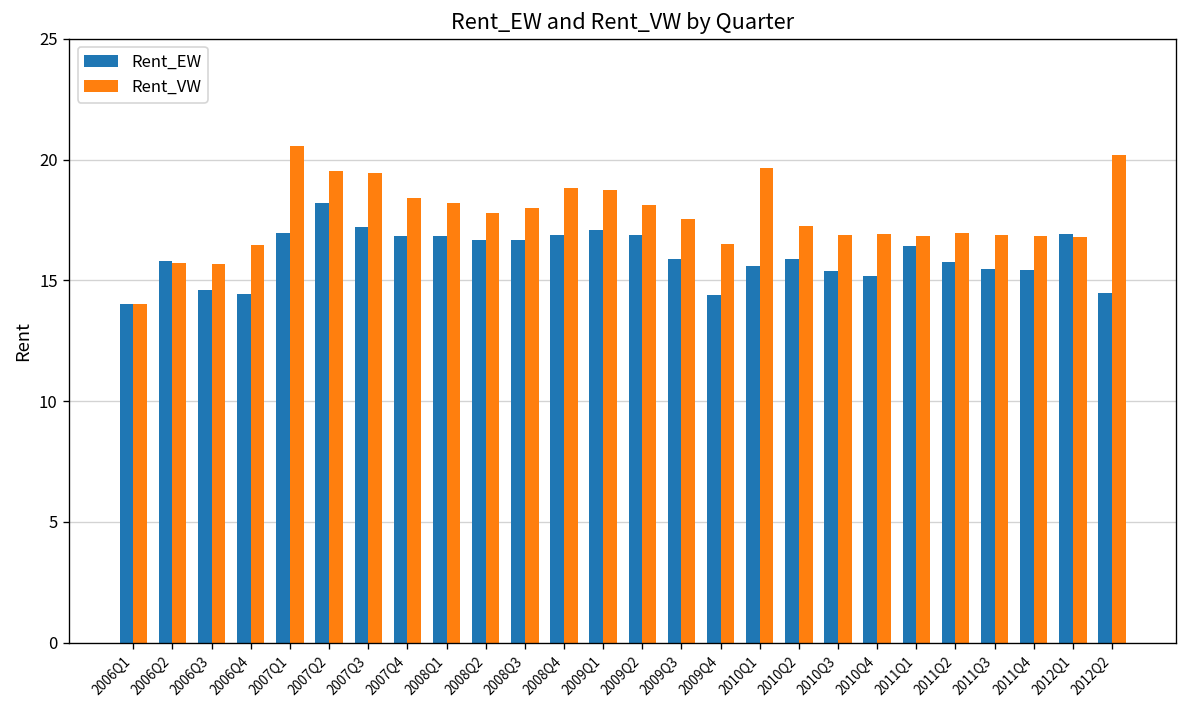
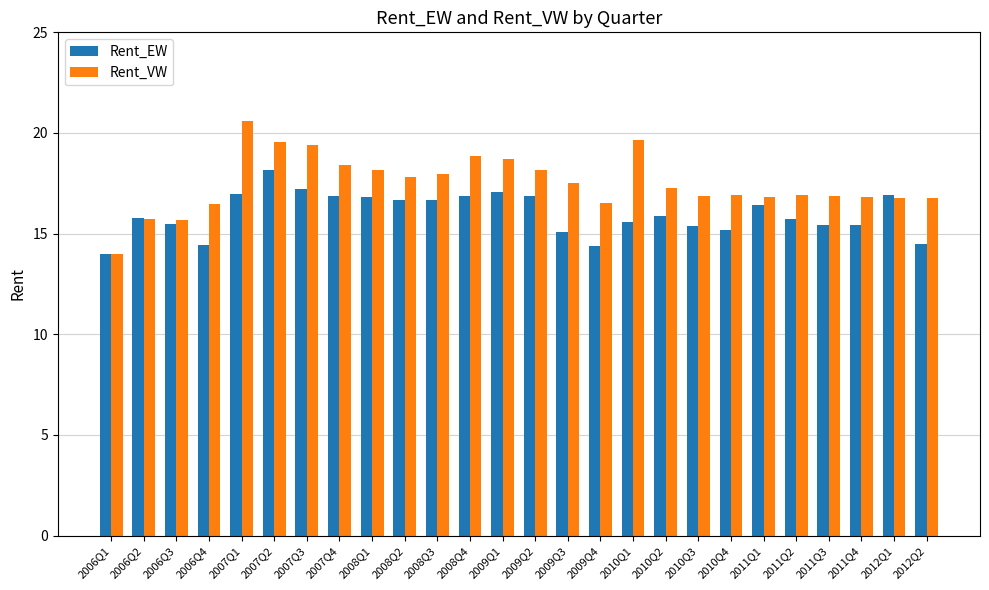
  {
    "Rent_EW": {
      "2006Q1": 14.0,
      "2006Q2": 15.8,
-     "2006Q3": 14.6,
+     "2006Q3": 15.5,
      "2006Q4": 14.4,
      "2007Q1": 17.0,
      "2007Q2": 18.2,
      "2007Q3": 17.2,
      "2007Q4": 16.9,
      "2008Q1": 16.8,
      "2008Q2": 16.7,
      "2008Q3": 16.7,
      "2008Q4": 16.9,
      "2009Q1": 17.1,
      "2009Q2": 16.9,
-     "2009Q3": 15.9,
+     "2009Q3": 15.1,
      "2009Q4": 14.4,
      "2010Q1": 15.6,
      "2010Q2": 15.9,
      "2010Q3": 15.4,
      "2010Q4": 15.2,
      "2011Q1": 16.4,
      "2011Q2": 15.7,
      "2011Q3": 15.5,
      "2011Q4": 15.4,
      "2012Q1": 16.9,
      "2012Q2": 14.5
    },
    "Rent_VW": {
      "2006Q1": 14.0,
      "2006Q2": 15.7,
      "2006Q3": 15.7,
      "2006Q4": 16.5,
      "2007Q1": 20.6,
      "2007Q2": 19.5,
      "2007Q3": 19.4,
      "2007Q4": 18.4,
      "2008Q1": 18.2,
      "2008Q2": 17.8,
      "2008Q3": 18.0,
      "2008Q4": 18.8,
      "2009Q1": 18.7,
      "2009Q2": 18.1,
      "2009Q3": 17.5,
      "2009Q4": 16.5,
      "2010Q1": 19.7,
      "2010Q2": 17.3,
      "2010Q3": 16.9,
      "2010Q4": 16.9,
      "2011Q1": 16.8,
      "2011Q2": 16.9,
      "2011Q3": 16.9,
      "2011Q4": 16.8,
      "2012Q1": 16.8,
-     "2012Q2": 20.2
+     "2012Q2": 16.8
    }
  }
